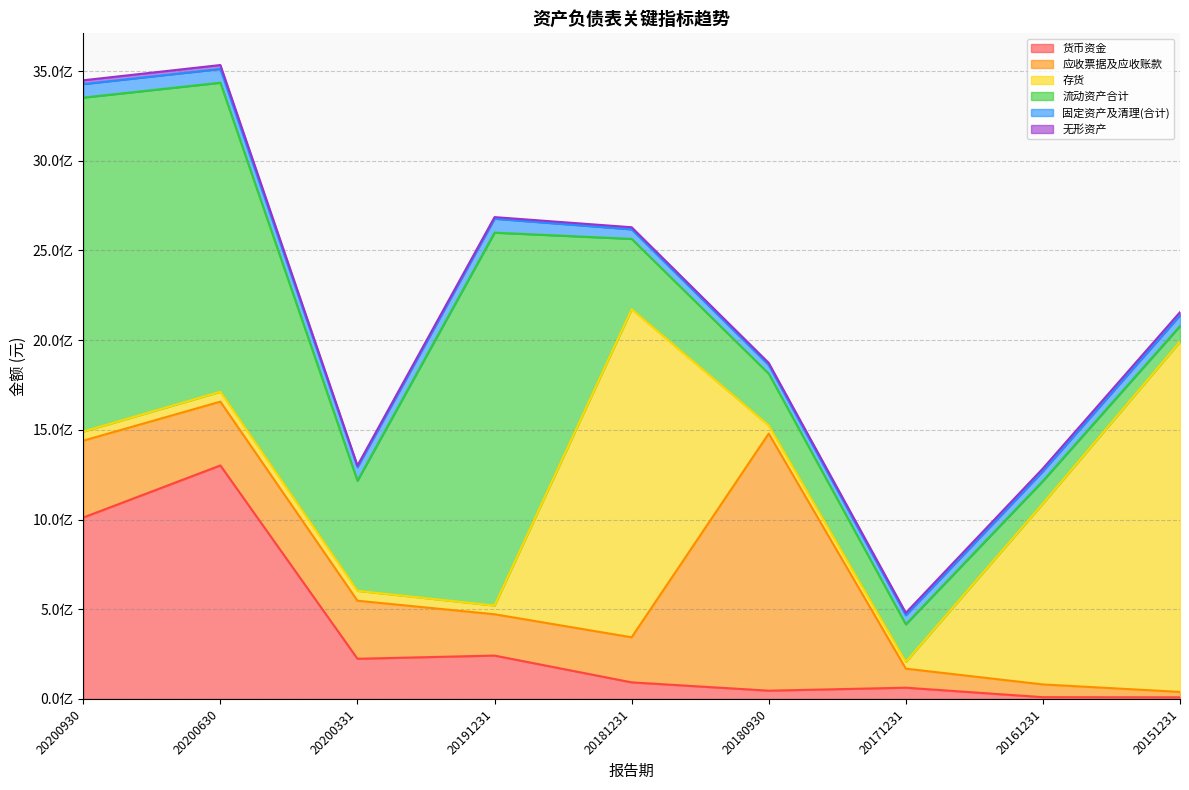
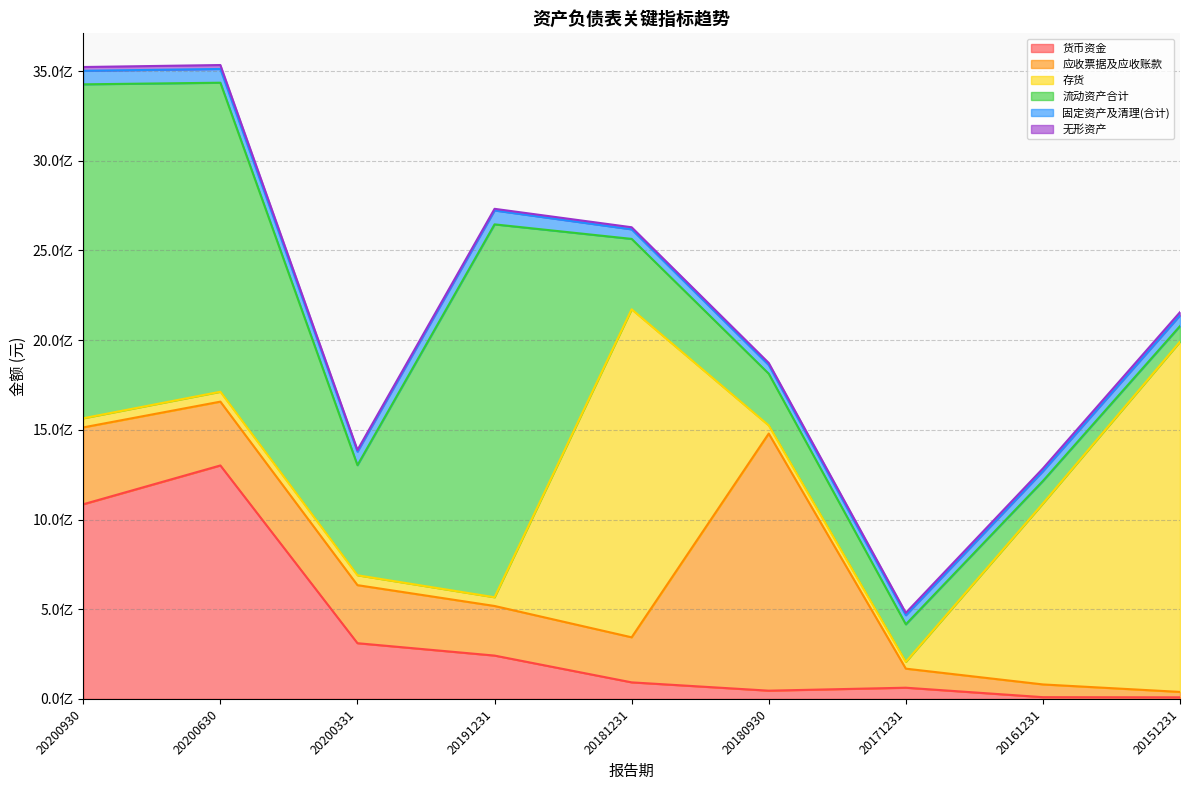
  {
    "货币资金": {
-     "20200930": "10.1亿",
+     "20200930": "10.9亿",
      "20200630": "13.0亿",
-     "20200331": "2.2亿",
+     "20200331": "3.1亿",
      "20191231": "2.4亿",
      "20181231": "0.9亿",
      "20180930": "0.5亿",
      "20171231": "0.6亿",
      "20161231": "0.1亿",
      "20151231": "0.1亿"
    },
    "应收票据及应收账款": {
      "20200930": "4.3亿",
      "20200630": "3.6亿",
      "20200331": "3.2亿",
-     "20191231": "2.3亿",
+     "20191231": "2.8亿",
      "20181231": "2.5亿",
      "20180930": "14.3亿",
      "20171231": "1.1亿",
      "20161231": "0.7亿",
      "20151231": "0.3亿"
    },
    "存货": {
      "20200930": "0.5亿",
      "20200630": "0.6亿",
      "20200331": "0.6亿",
      "20191231": "0.5亿",
      "20181231": "18.3亿",
      "20180930": "0.5亿",
      "20171231": "0.4亿",
      "20161231": "10.1亿",
      "20151231": "19.5亿"
    },
    "流动资产合计": {
      "20200930": "18.6亿",
      "20200630": "17.2亿",
      "20200331": "6.1亿",
      "20191231": "20.8亿",
      "20181231": "3.9亿",
      "20180930": "2.9亿",
      "20171231": "2.1亿",
      "20161231": "1.3亿",
      "20151231": "0.9亿"
    },
    "固定资产及清理(合计)": {
      "20200930": "0.8亿",
      "20200630": "0.8亿",
      "20161231": "0.5亿",
      "20151231": "0.6亿"
    },
    "无形资产": {
      "20200930": "0.2亿",
      "20200630": "0.2亿",
      "20161231": "0.2亿",
      "20151231": "0.2亿"
    }
  }
